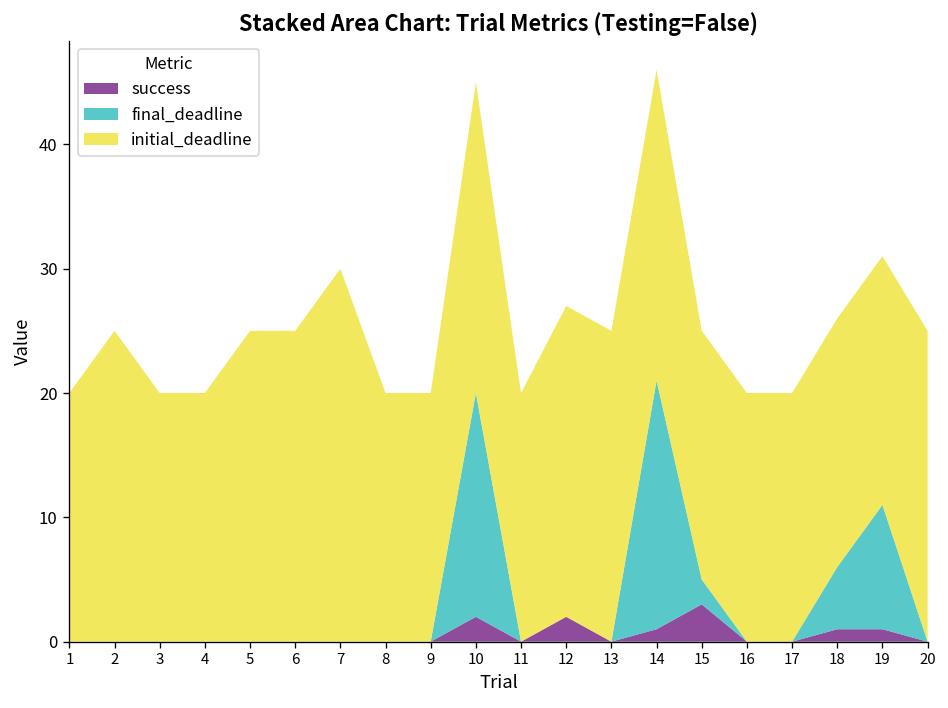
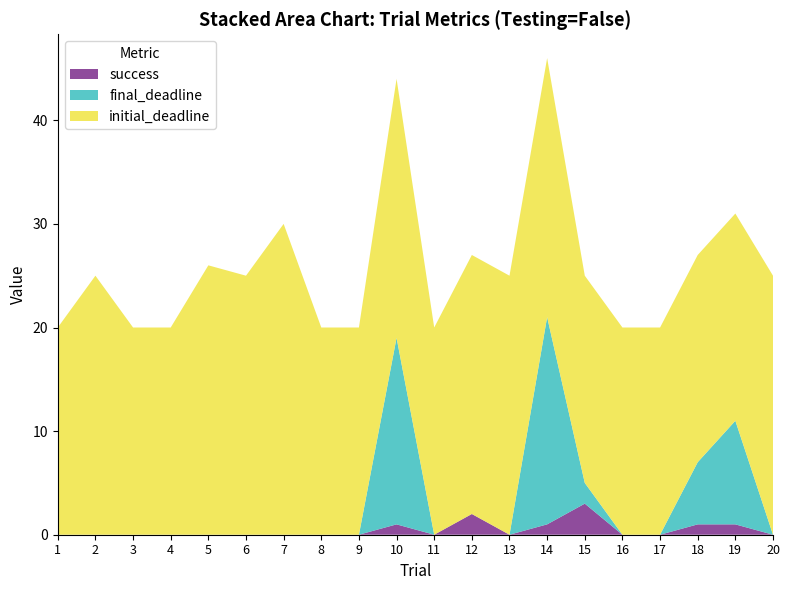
  {
    "success": {
-     "10": 2,
+     "10": 1,
      "14": 1,
      "15": 3,
      "18": 1,
      "19": 1
    },
    "final_deadline": {
      "10": 18,
      "14": 20,
      "15": 2,
-     "18": 5,
+     "18": 6,
      "19": 10
    },
    "initial_deadline": {
      "1": 20,
      "2": 25,
      "3": 20,
      "4": 20,
-     "5": 25,
+     "5": 26,
      "6": 25,
      "7": 30,
      "8": 20,
      "9": 20,
      "10": 25,
      "11": 20,
      "12": 25,
      "13": 25,
      "14": 25,
      "15": 20,
      "16": 20,
      "17": 20,
      "18": 20,
      "19": 20,
      "20": 25
    }
  }
